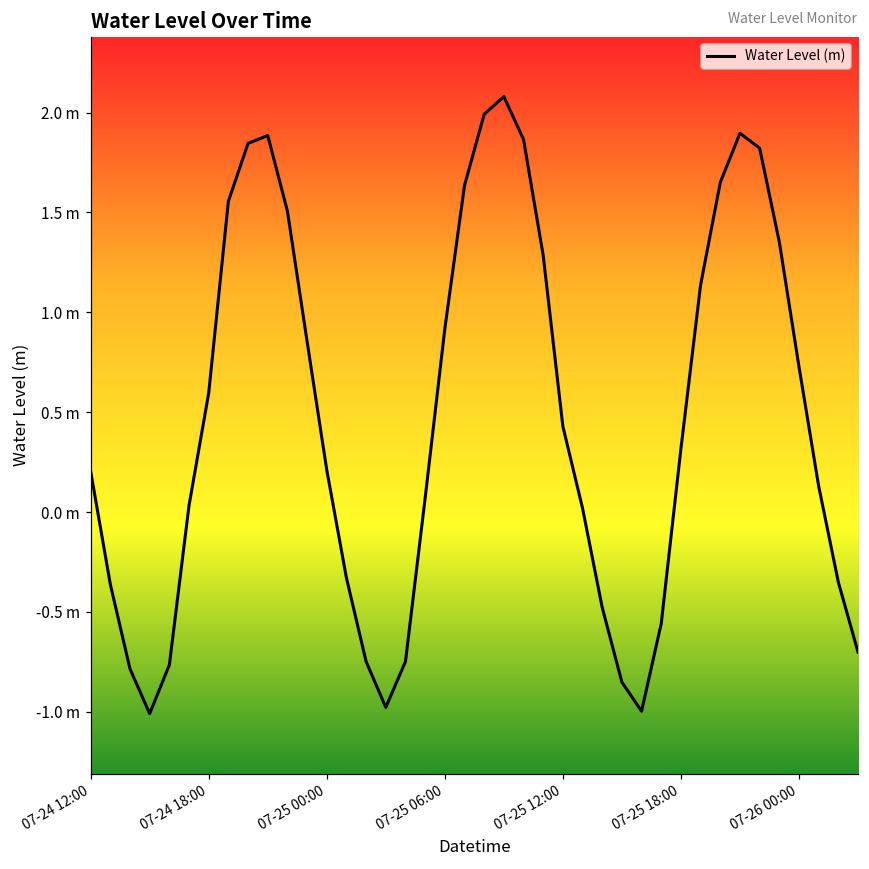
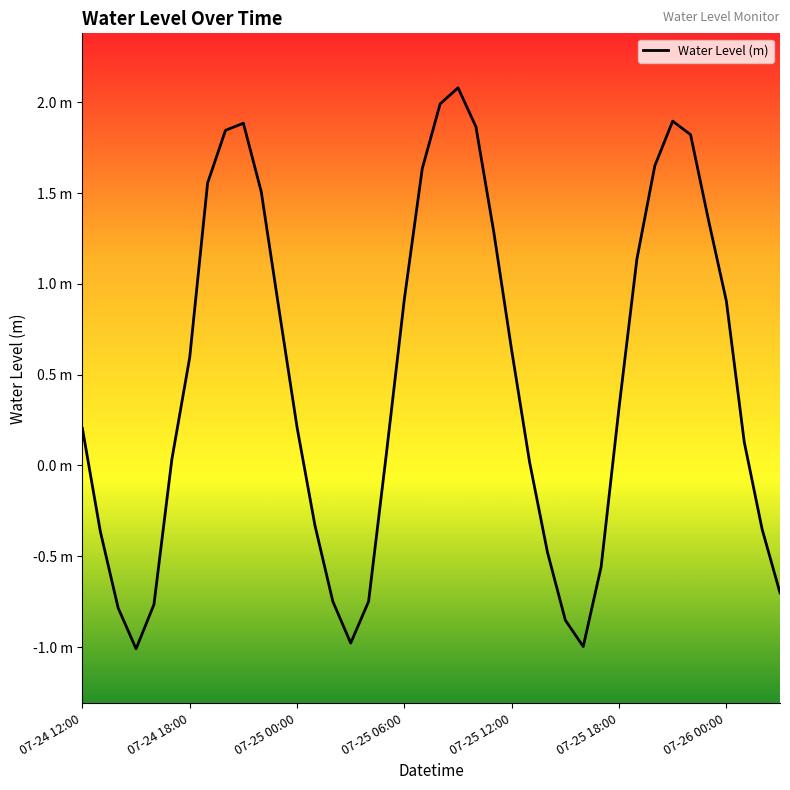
  {
    "07-24 12:00": "0.20 m",
    "07-24 18:00": "0.60 m",
    "07-25 00:00": "0.21 m",
    "07-25 06:00": "0.92 m",
-   "07-25 12:00": "0.43 m",
+   "07-25 12:00": "0.63 m",
    "07-25 18:00": "0.32 m",
-   "07-26 00:00": "0.73 m"
+   "07-26 00:00": "0.91 m"
  }
